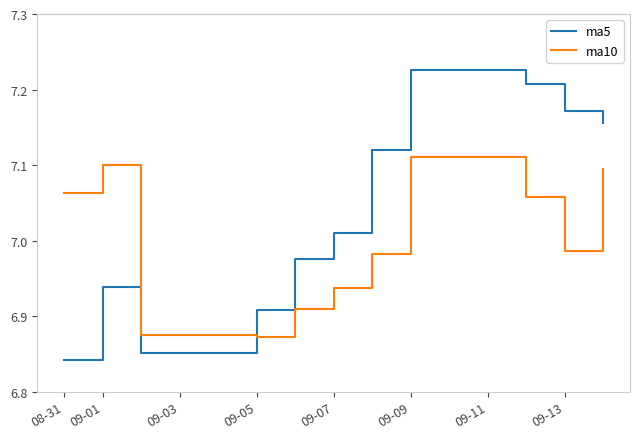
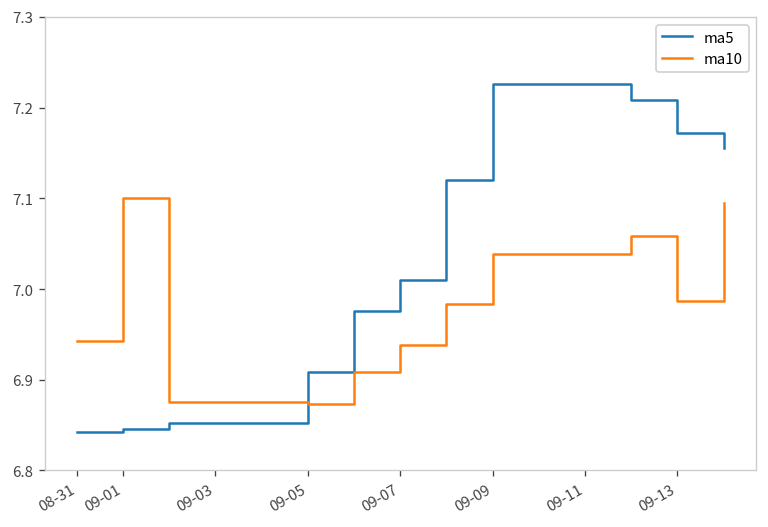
  {
    "ma5": {
      "08-31": 6.84,
-     "09-01": 6.94,
+     "09-01": 6.85,
      "09-05": 6.91,
      "09-07": 7.01,
      "09-09": 7.23,
      "09-13": 7.17
    },
    "ma10": {
-     "08-31": 7.06,
+     "08-31": 6.94,
      "09-01": 7.10,
      "09-05": 6.87,
      "09-07": 6.94,
-     "09-09": 7.11,
+     "09-09": 7.04,
      "09-13": 6.99
    }
  }
